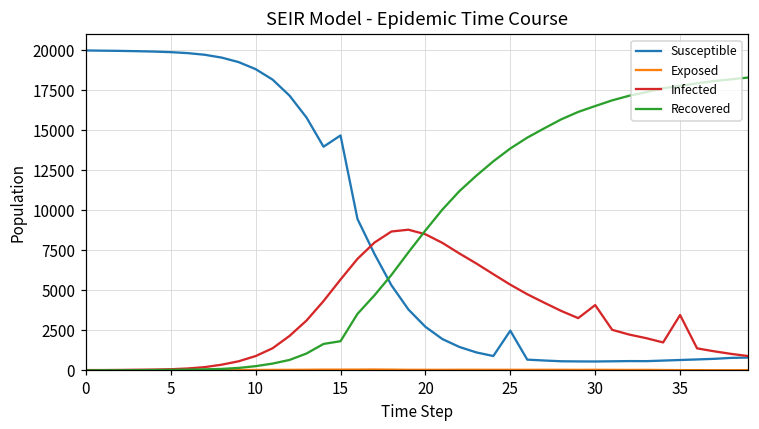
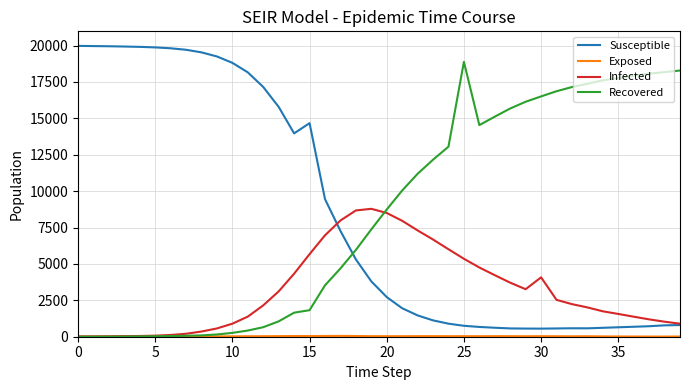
  {
    "Susceptible": {
      "0": 20000,
      "5": 19900,
      "10": 18800,
      "15": 14700,
      "20": 2700,
-     "25": 2500,
+     "25": 800,
      "30": 600,
      "35": 600
    },
    "Exposed": {
      "10": 0,
      "15": 0,
      "20": 0,
      "25": 0,
      "30": 0,
      "35": 0
    },
    "Infected": {
      "10": 900,
      "15": 5700,
      "20": 8500,
      "25": 5400,
      "30": 4100,
-     "35": 3500
+     "35": 1600
    },
    "Recovered": {
      "10": 300,
      "15": 1800,
      "20": 8700,
-     "25": 13900,
+     "25": 18900,
      "30": 16500
    }
  }
